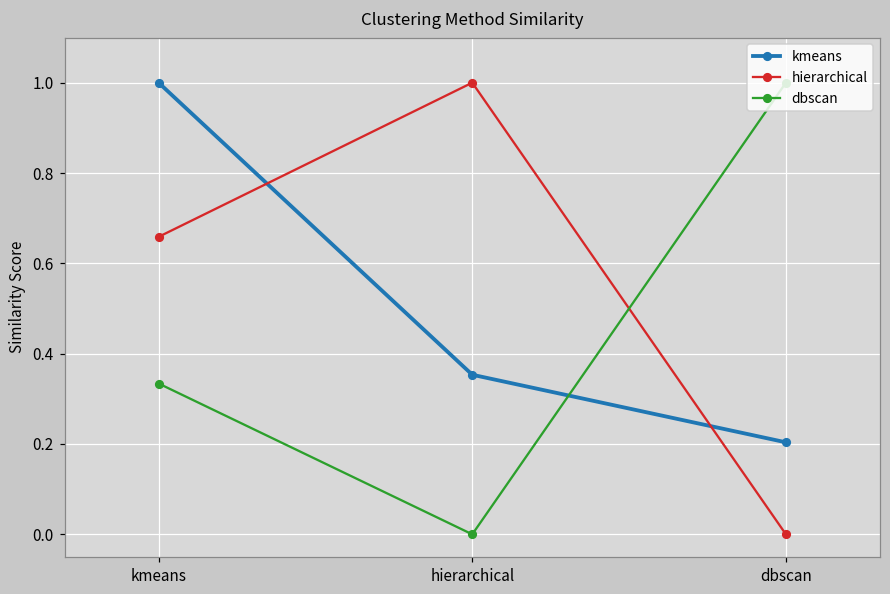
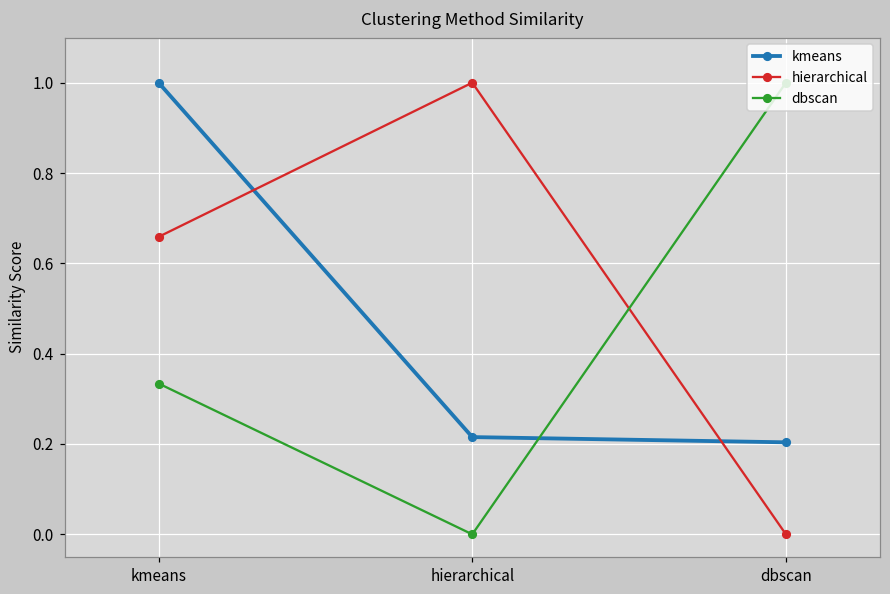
  {
    "kmeans": {
      "kmeans": 1.00,
-     "hierarchical": 0.35,
+     "hierarchical": 0.22,
      "dbscan": 0.20
    },
    "hierarchical": {
      "kmeans": 0.66,
      "hierarchical": 1.00,
      "dbscan": 0.00
    },
    "dbscan": {
      "kmeans": 0.33,
      "hierarchical": 0.00
    }
  }
